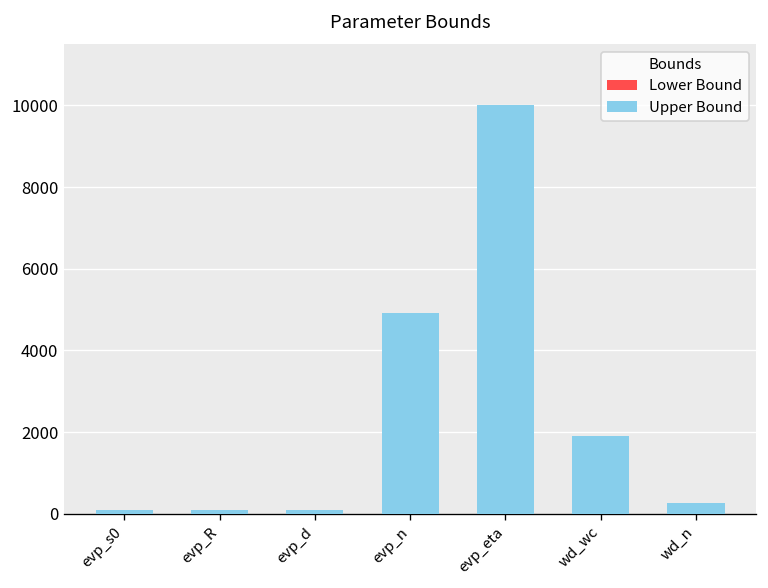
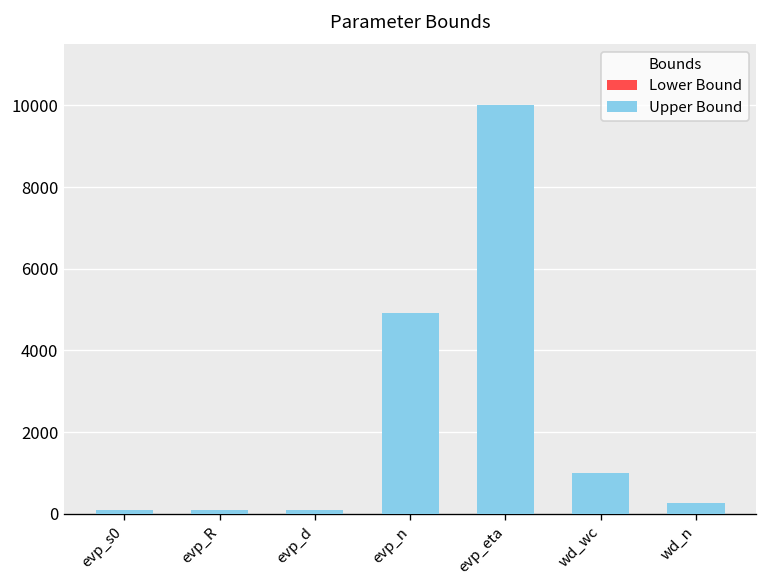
  {
    "Lower Bound": {
      "evp_s0": 0,
      "evp_R": 0,
      "evp_d": 0,
      "evp_n": 0,
      "evp_eta": 0,
      "wd_wc": 0,
      "wd_n": 0
    },
    "Upper Bound": {
      "evp_s0": 100,
      "evp_R": 100,
      "evp_d": 100,
      "evp_n": 4900,
      "evp_eta": 10000,
-     "wd_wc": 1900,
+     "wd_wc": 1000,
      "wd_n": 300
    }
  }
